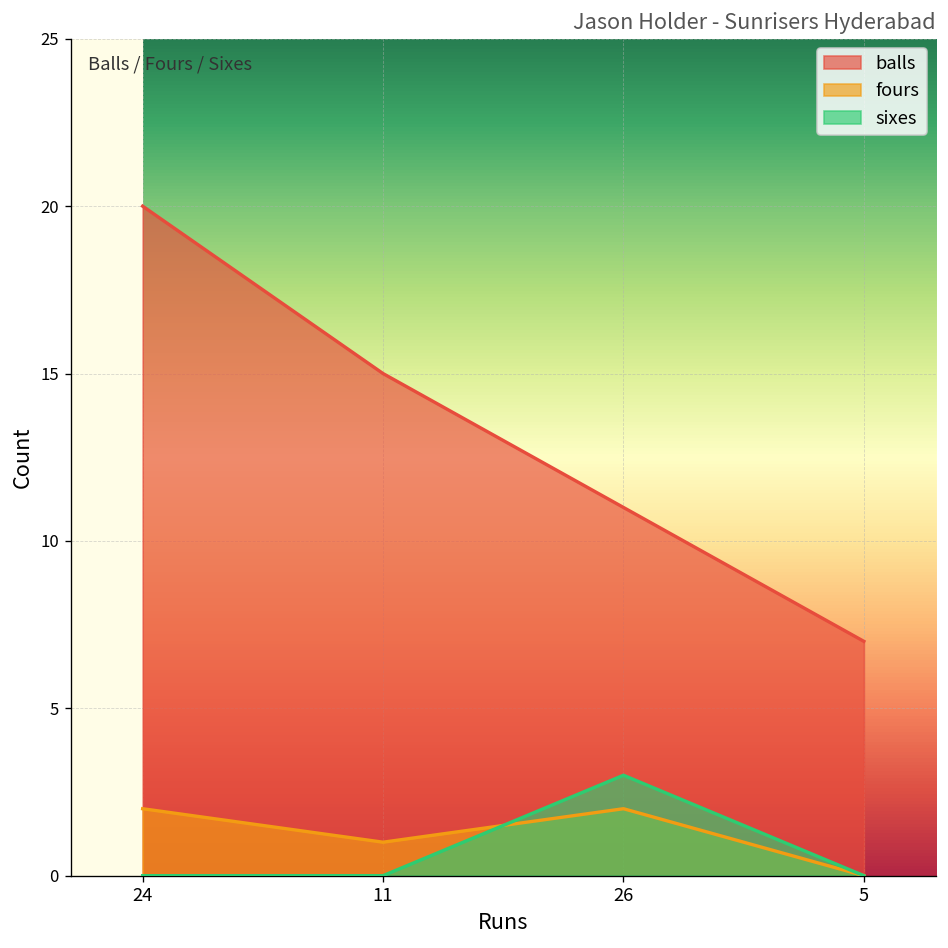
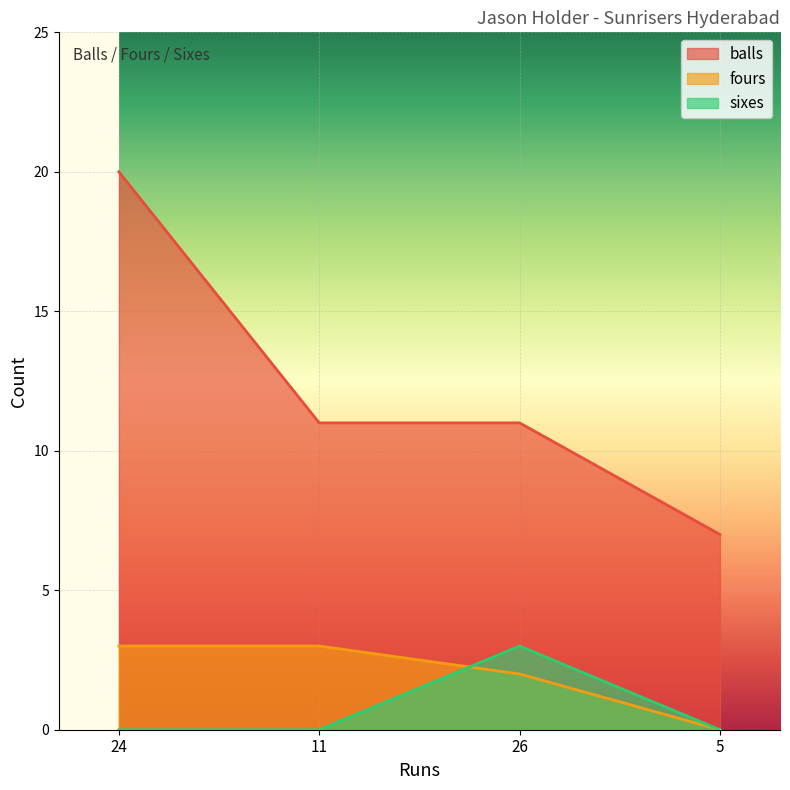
  {
    "balls": {
      "24": 20,
-     "11": 15,
+     "11": 11,
      "26": 11,
      "5": 7
    },
    "fours": {
-     "24": 2,
-     "11": 1,
+     "24": 3,
+     "11": 3,
      "26": 2
    },
    "sixes": {
      "24": 0,
      "11": 0,
      "26": 3
    }
  }
